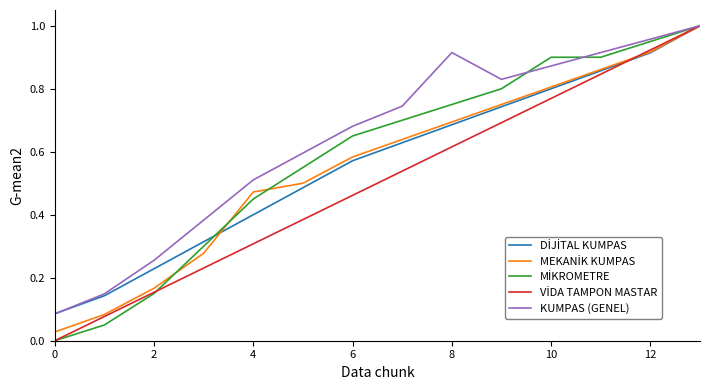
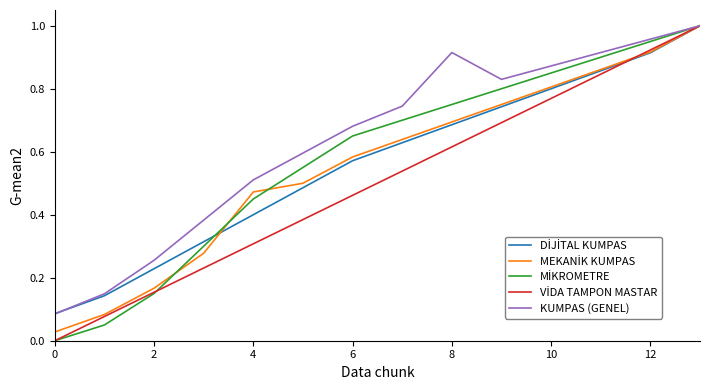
  {
    "DİJİTAL KUMPAS": {
      "2": 0.23,
      "4": 0.40,
      "6": 0.57,
      "8": 0.69
    },
    "MEKANİK KUMPAS": {
      "0": 0.03,
      "2": 0.17,
      "4": 0.47,
      "6": 0.58,
      "8": 0.69
    },
    "MİKROMETRE": {
      "4": 0.45,
      "6": 0.65,
      "8": 0.75,
-     "10": 0.90
+     "10": 0.85
    },
    "VİDA TAMPON MASTAR": {
      "4": 0.31,
      "6": 0.46,
      "8": 0.62,
      "10": 0.77
    },
    "KUMPAS (GENEL)": {
      "2": 0.26,
      "4": 0.51,
      "6": 0.68,
      "8": 0.91,
      "10": 0.87
    }
  }
